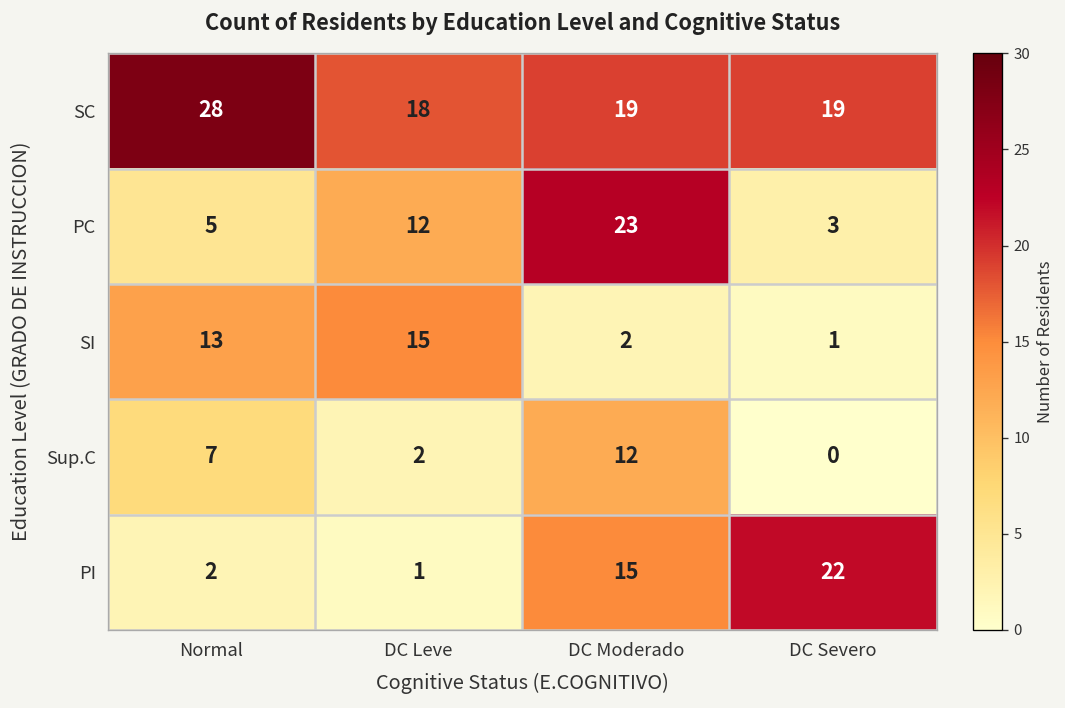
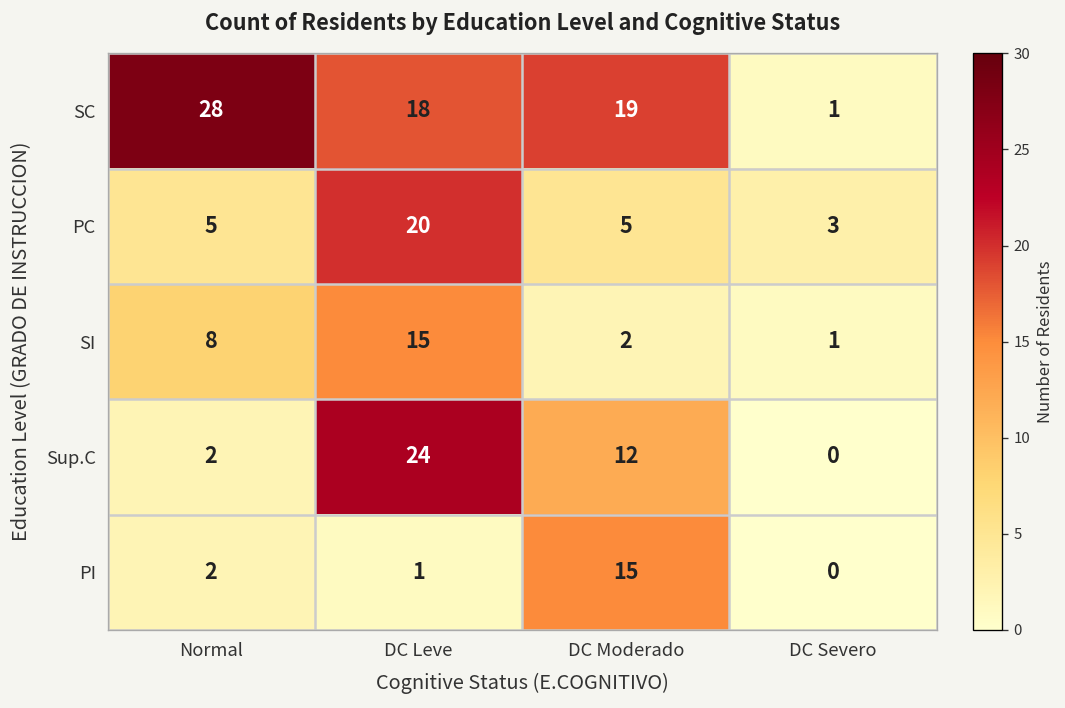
  {
    "SC": {
      "Normal": 28,
      "DC Leve": 18,
      "DC Moderado": 19,
-     "DC Severo": 19
+     "DC Severo": 1
    },
    "PC": {
      "Normal": 5,
-     "DC Leve": 12,
-     "DC Moderado": 23,
+     "DC Leve": 20,
+     "DC Moderado": 5,
      "DC Severo": 3
    },
    "SI": {
-     "Normal": 13,
+     "Normal": 8,
      "DC Leve": 15,
      "DC Moderado": 2,
      "DC Severo": 1
    },
    "Sup.C": {
-     "Normal": 7,
-     "DC Leve": 2,
+     "Normal": 2,
+     "DC Leve": 24,
      "DC Moderado": 12,
      "DC Severo": 0
    },
    "PI": {
      "Normal": 2,
      "DC Leve": 1,
      "DC Moderado": 15,
-     "DC Severo": 22
+     "DC Severo": 0
    }
  }
